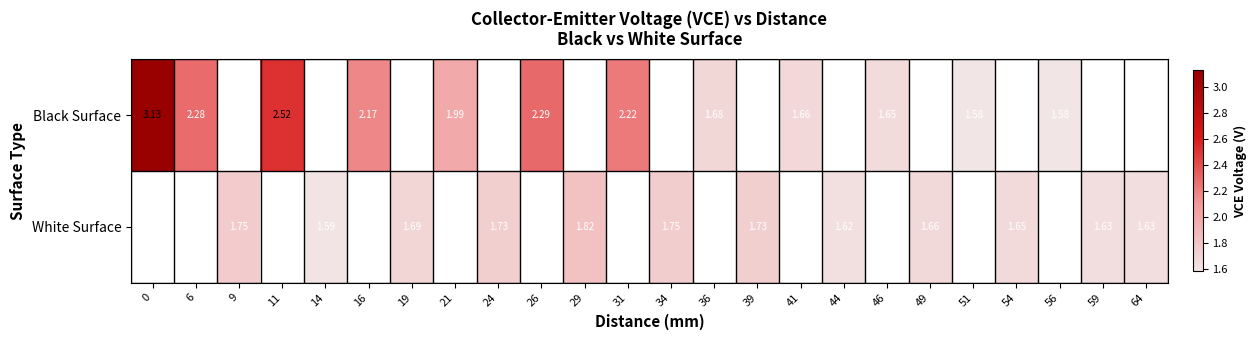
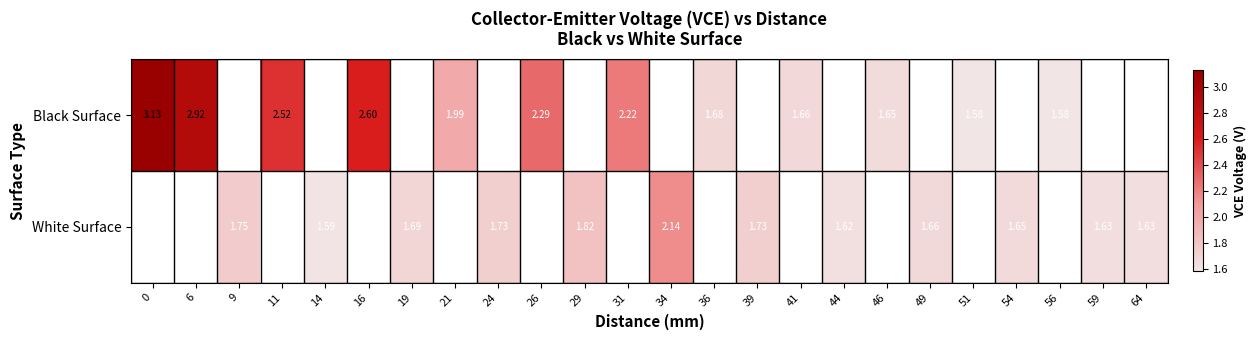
  {
    "Black Surface": {
      "0": 3.13,
-     "6": 2.28,
+     "6": 2.92,
      "11": 2.52,
-     "16": 2.17,
+     "16": 2.60,
      "21": 1.99,
      "26": 2.29,
      "31": 2.22
    },
    "White Surface": {
      "9": 1.75,
      "24": 1.73,
      "29": 1.82,
-     "34": 1.75,
+     "34": 2.14,
      "39": 1.73
    }
  }
